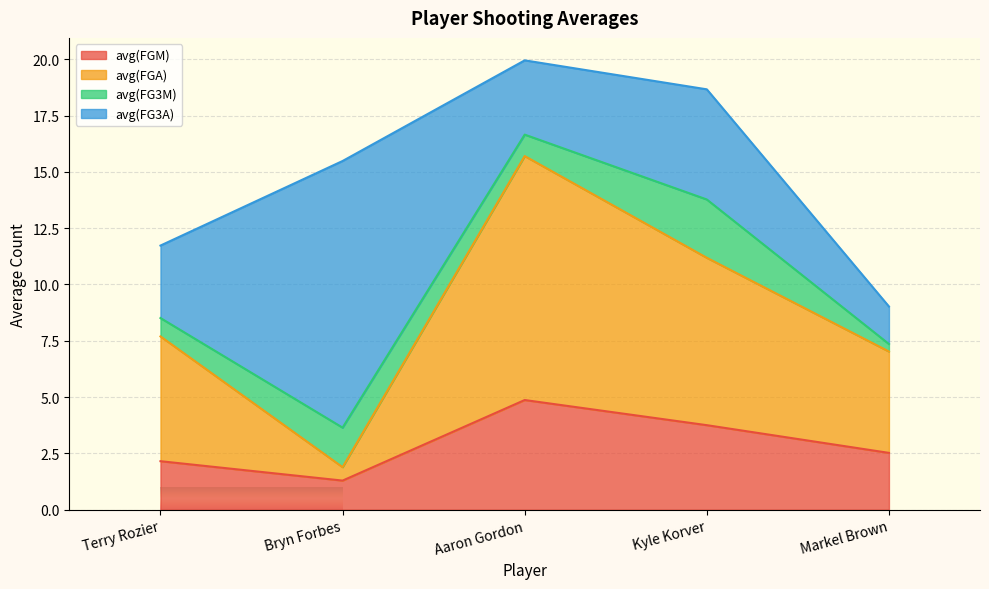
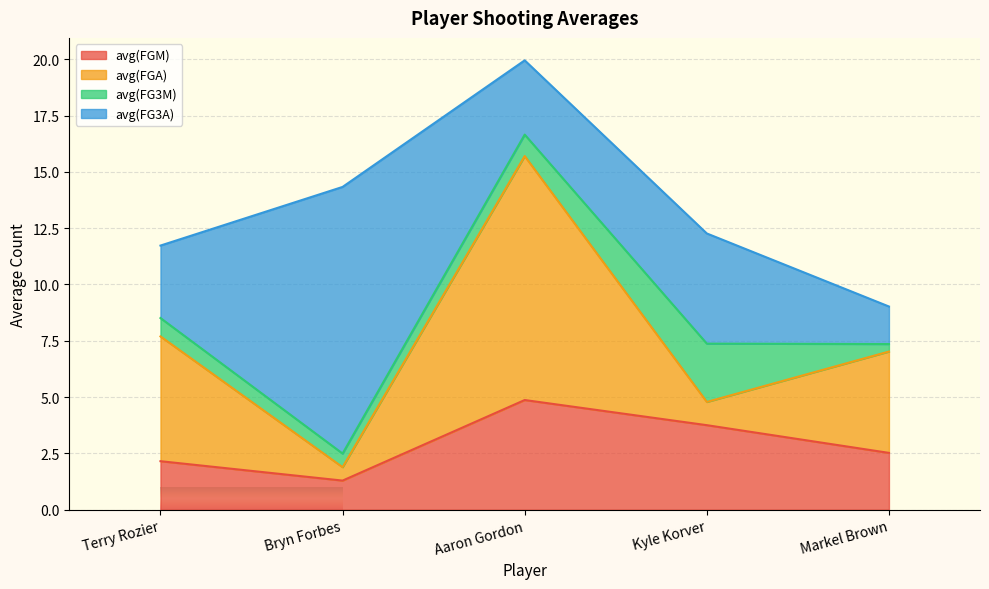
  {
    "avg(FGM)": {
      "Terry Rozier": 2.2,
      "Bryn Forbes": 1.3,
      "Aaron Gordon": 4.9,
      "Kyle Korver": 3.8,
      "Markel Brown": 2.5
    },
    "avg(FGA)": {
      "Terry Rozier": 5.5,
      "Bryn Forbes": 0.6,
      "Aaron Gordon": 10.8,
-     "Kyle Korver": 7.4,
+     "Kyle Korver": 1.0,
      "Markel Brown": 4.5
    },
    "avg(FG3M)": {
      "Terry Rozier": 0.8,
-     "Bryn Forbes": 1.8,
+     "Bryn Forbes": 0.6,
      "Aaron Gordon": 1.0,
      "Kyle Korver": 2.6,
      "Markel Brown": 0.3
    },
    "avg(FG3A)": {
      "Terry Rozier": 3.2,
      "Bryn Forbes": 11.8,
      "Aaron Gordon": 3.3,
      "Kyle Korver": 4.9,
      "Markel Brown": 1.7
    }
  }
